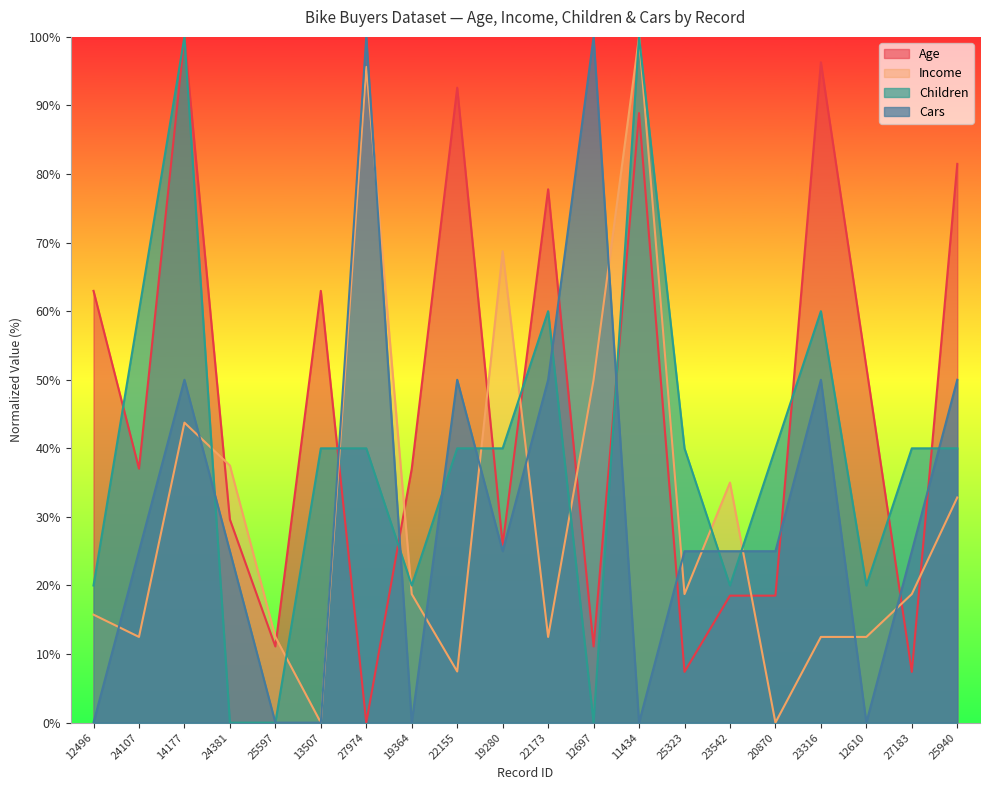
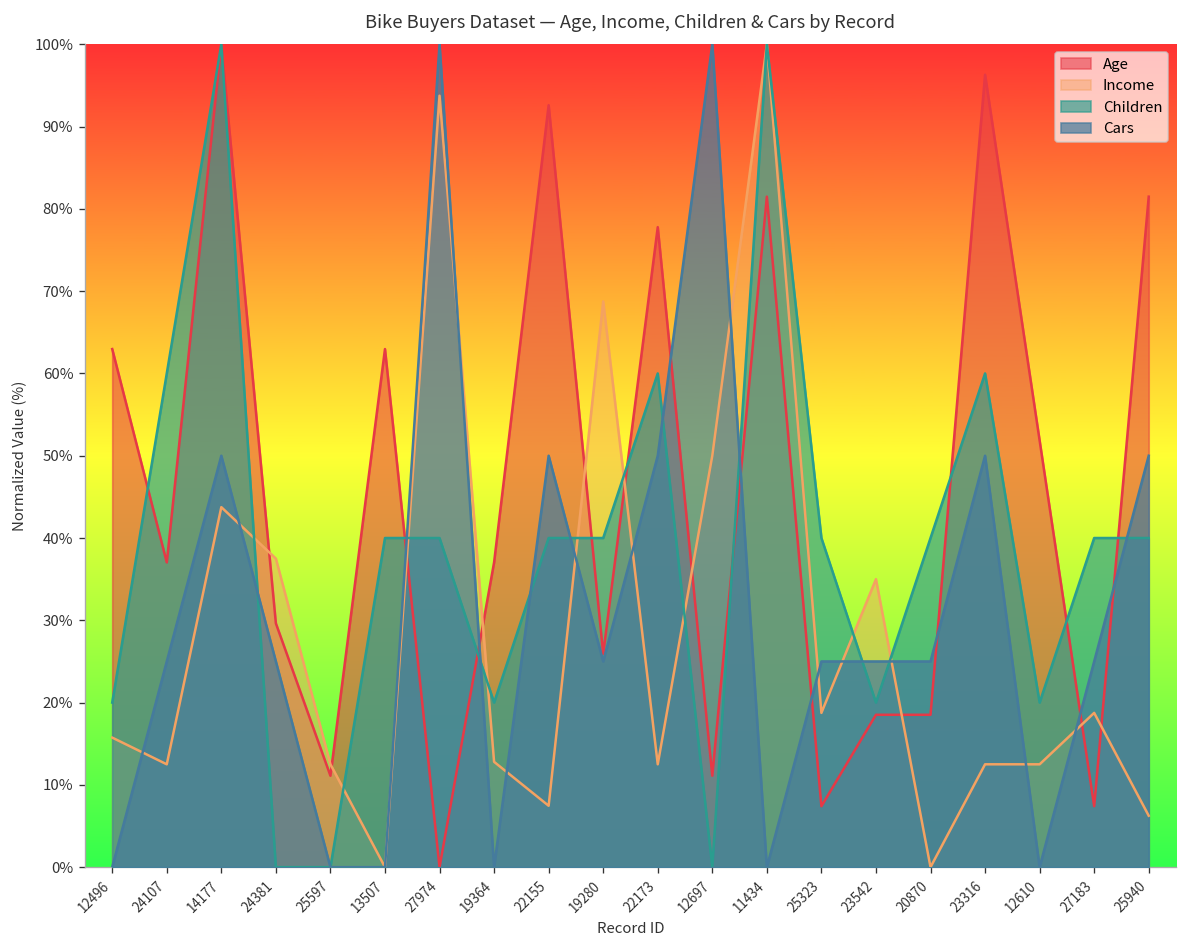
  {
    "Age": {
      "12496": "63%",
      "24107": "37%",
      "24381": "30%",
      "25597": "11%",
      "13507": "63%",
      "27974": "0%",
      "19364": "37%",
      "22155": "93%",
      "19280": "26%",
      "22173": "78%",
      "12697": "11%",
-     "11434": "89%",
+     "11434": "81%",
      "25323": "7%",
      "23542": "19%",
      "20870": "19%",
      "23316": "96%",
      "12610": "52%",
      "27183": "7%",
      "25940": "81%"
    },
    "Income": {
      "12496": "16%",
      "24107": "13%",
      "14177": "44%",
      "24381": "38%",
      "25597": "13%",
-     "27974": "96%",
-     "19364": "19%",
+     "27974": "94%",
+     "19364": "13%",
      "22155": "7%",
      "19280": "69%",
      "22173": "13%",
      "12697": "50%",
      "25323": "19%",
      "23542": "35%",
      "20870": "0%",
      "23316": "13%",
      "12610": "13%",
      "27183": "19%",
-     "25940": "33%"
+     "25940": "6%"
    }
  }
